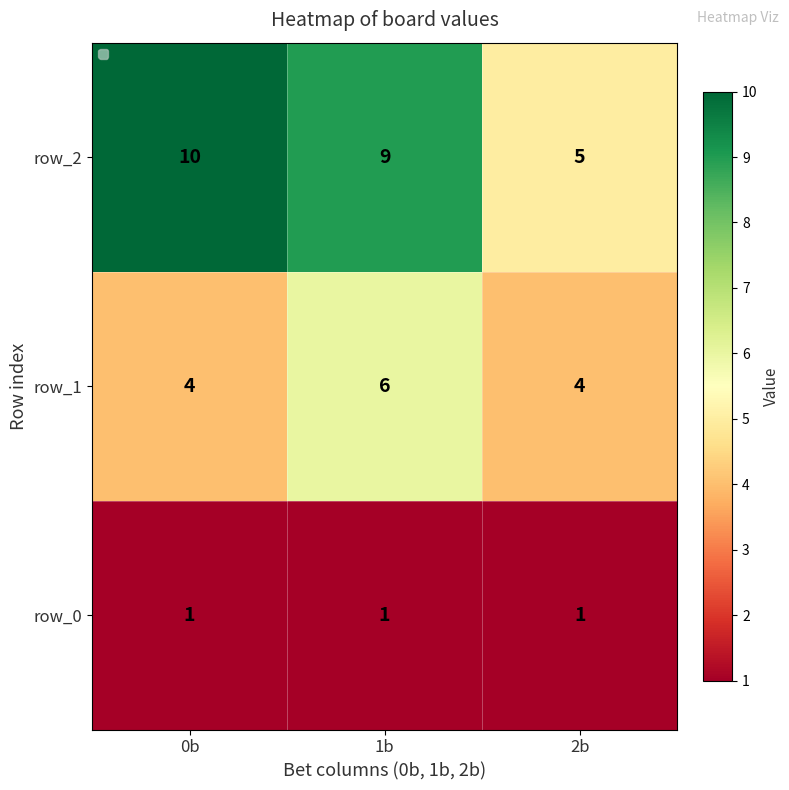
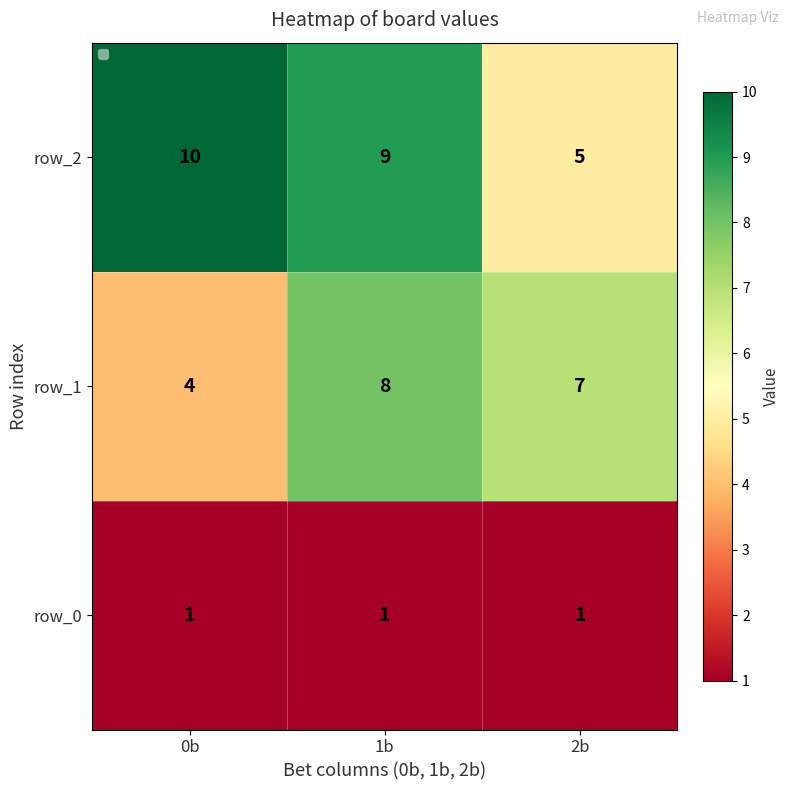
  {
    "row_2": {
      "0b": 10,
      "1b": 9,
      "2b": 5
    },
    "row_1": {
      "0b": 4,
-     "1b": 6,
-     "2b": 4
+     "1b": 8,
+     "2b": 7
    },
    "row_0": {
      "0b": 1,
      "1b": 1,
      "2b": 1
    }
  }
